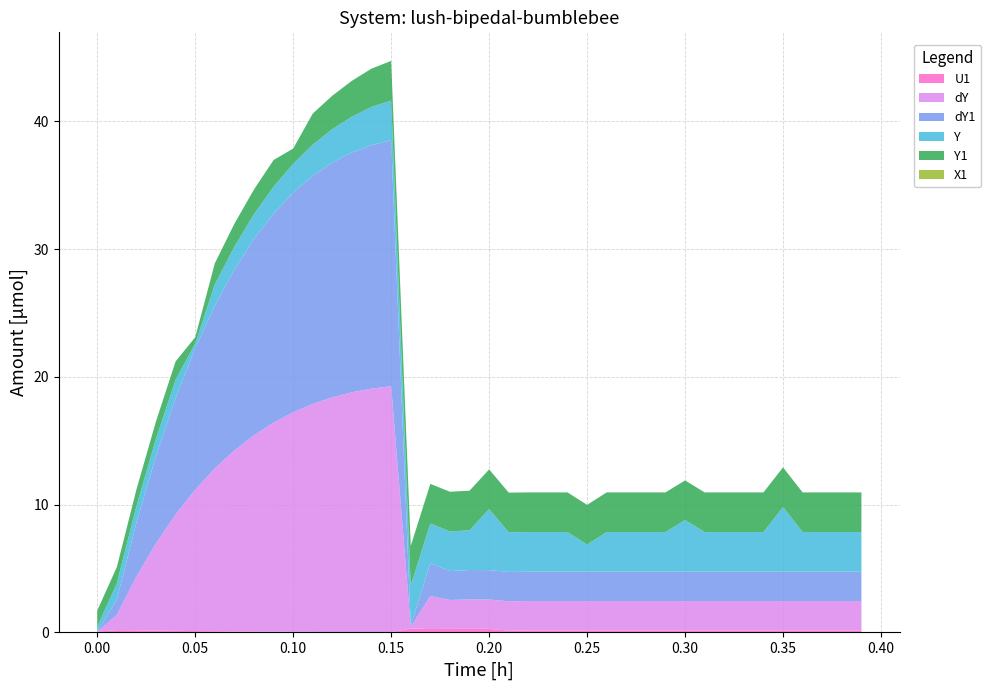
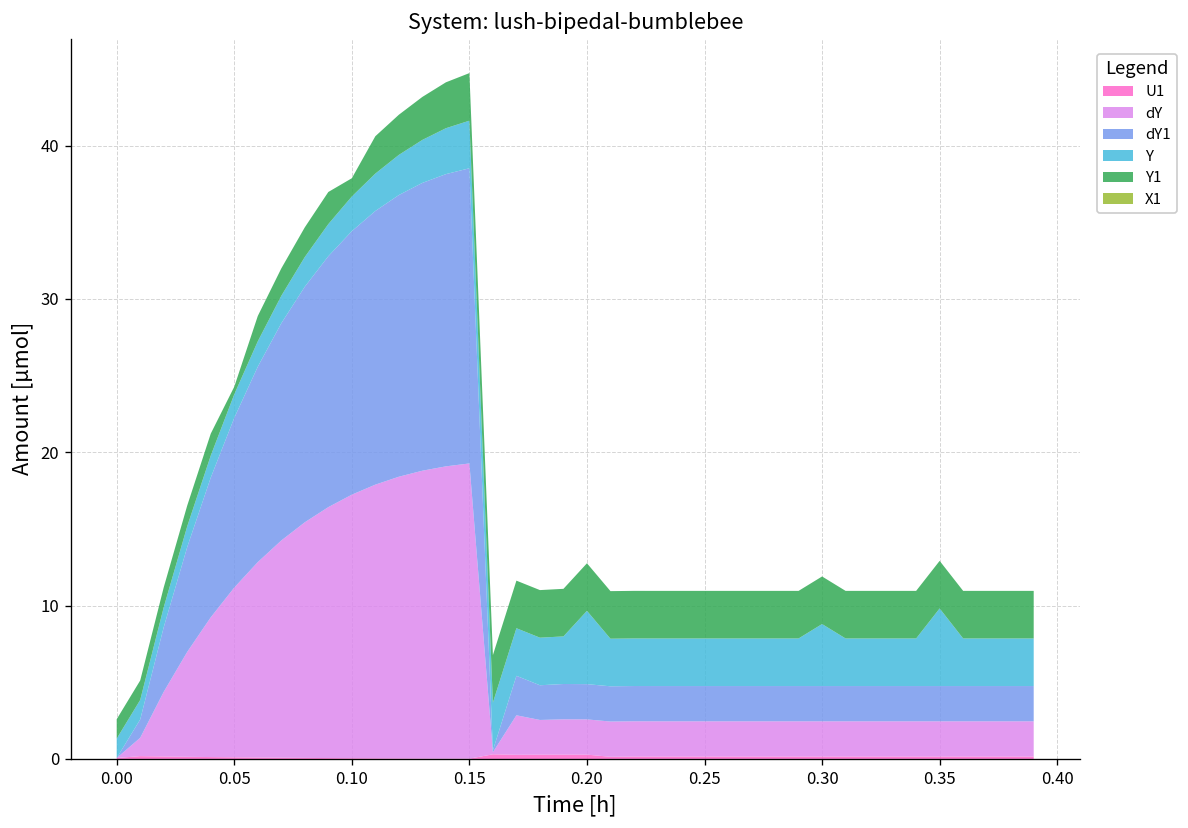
  {
    "dY1": {
      "0.05": 11.1,
      "0.10": 17.2,
      "0.15": 19.2,
      "0.20": 2.3,
      "0.25": 2.3,
      "0.30": 2.3,
      "0.35": 2.3
    },
    "Y": {
-     "0.00": 0.4,
-     "0.05": 0.4,
+     "0.00": 1.3,
+     "0.05": 1.5,
      "0.10": 2.3,
      "0.15": 3.1,
      "0.20": 4.8,
-     "0.25": 2.1,
+     "0.25": 3.1,
      "0.30": 4.0,
      "0.35": 5.1
    }
  }
